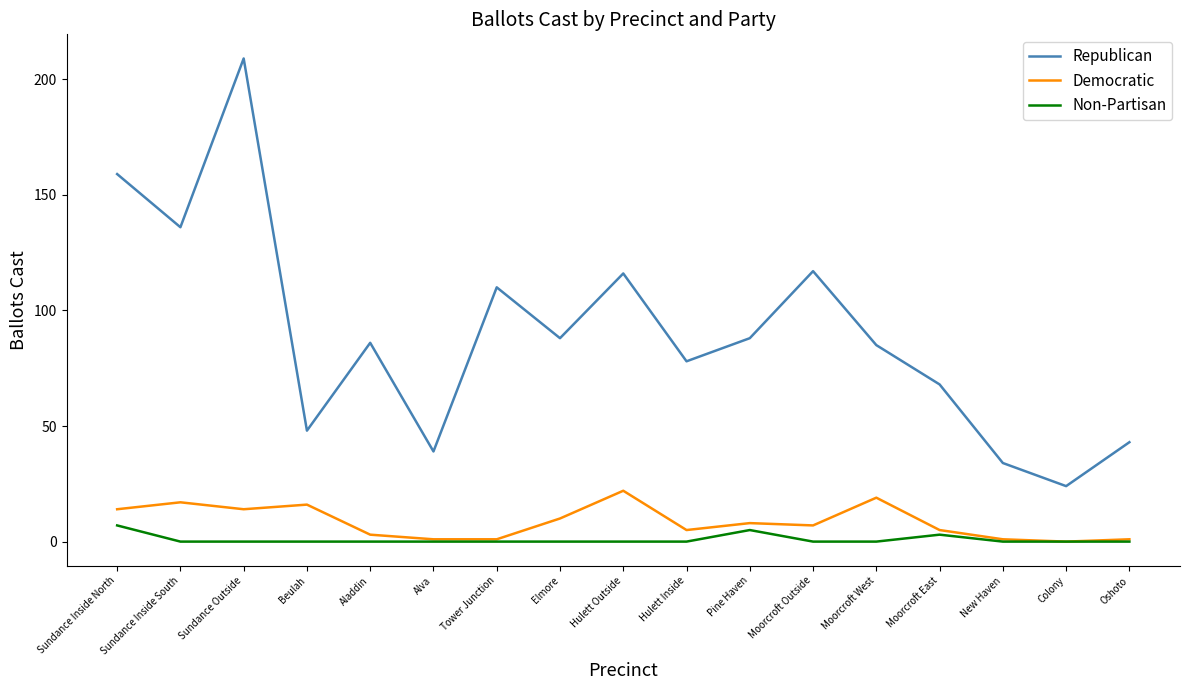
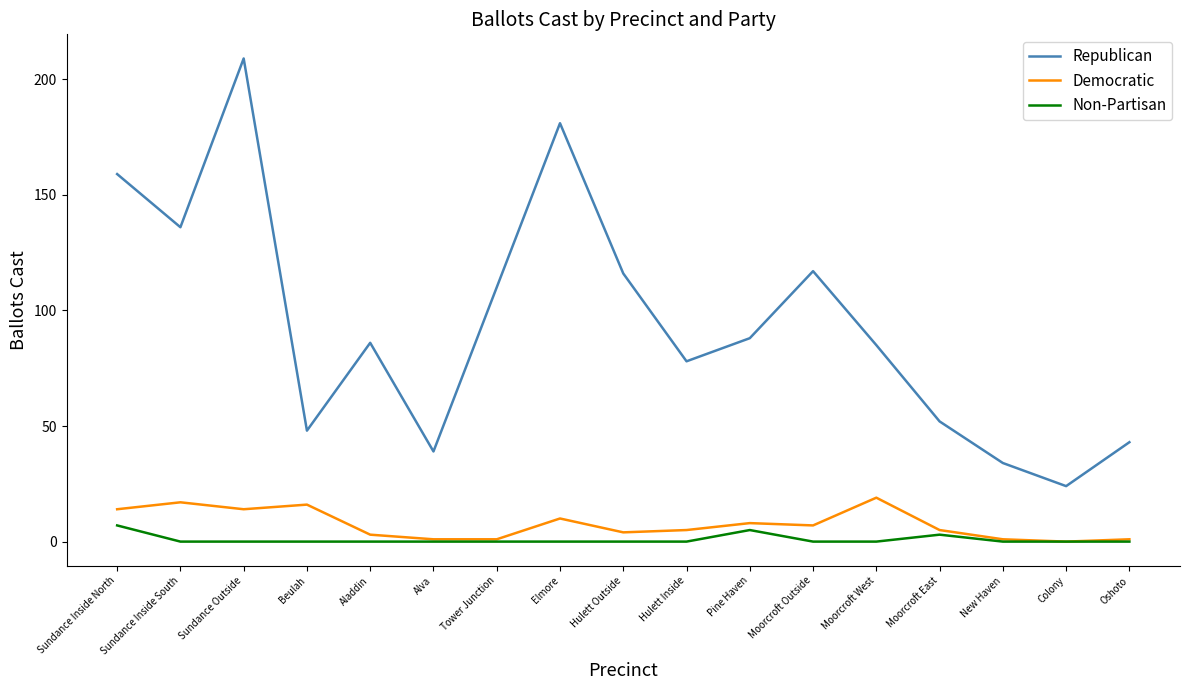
  {
    "Republican": {
      "Sundance Inside North": 159,
      "Sundance Inside South": 136,
      "Sundance Outside": 209,
      "Beulah": 48,
      "Aladdin": 86,
      "Alva": 39,
      "Tower Junction": 110,
-     "Elmore": 88,
+     "Elmore": 181,
      "Hulett Outside": 116,
      "Hulett Inside": 78,
      "Pine Haven": 88,
      "Moorcroft Outside": 117,
      "Moorcroft West": 85,
-     "Moorcroft East": 68,
+     "Moorcroft East": 52,
      "New Haven": 34,
      "Colony": 24,
      "Oshoto": 43
    },
    "Democratic": {
      "Sundance Inside North": 14,
      "Sundance Inside South": 17,
      "Sundance Outside": 14,
      "Beulah": 16,
      "Aladdin": 3,
      "Elmore": 10,
-     "Hulett Outside": 22,
+     "Hulett Outside": 4,
      "Hulett Inside": 5,
      "Pine Haven": 8,
      "Moorcroft Outside": 7,
      "Moorcroft West": 19,
      "Moorcroft East": 5
    },
    "Non-Partisan": {
      "Sundance Inside North": 7,
      "Sundance Inside South": 0,
      "Sundance Outside": 0,
      "Beulah": 0,
      "Aladdin": 0,
      "Elmore": 0,
      "Hulett Outside": 0,
      "Hulett Inside": 0,
      "Pine Haven": 5,
      "Moorcroft Outside": 0,
      "Moorcroft West": 0,
      "Moorcroft East": 3
    }
  }
